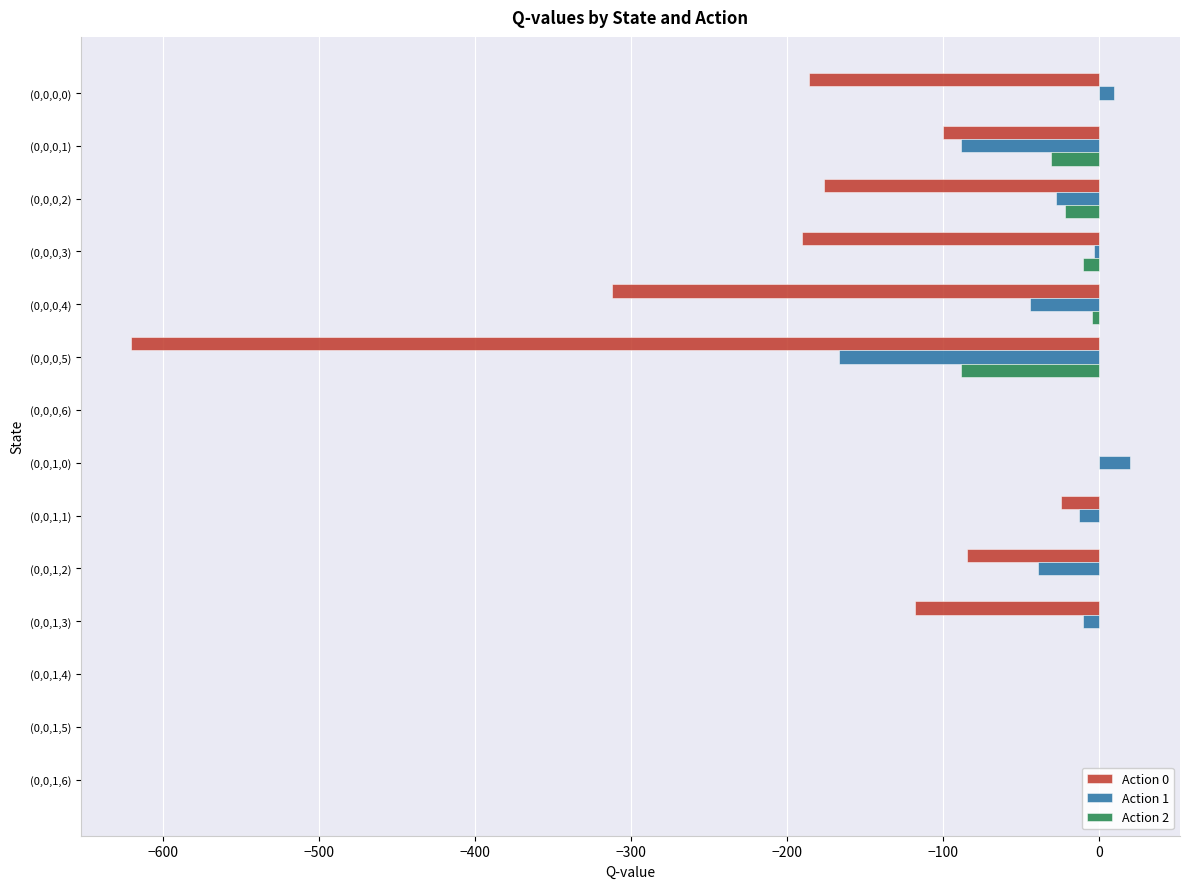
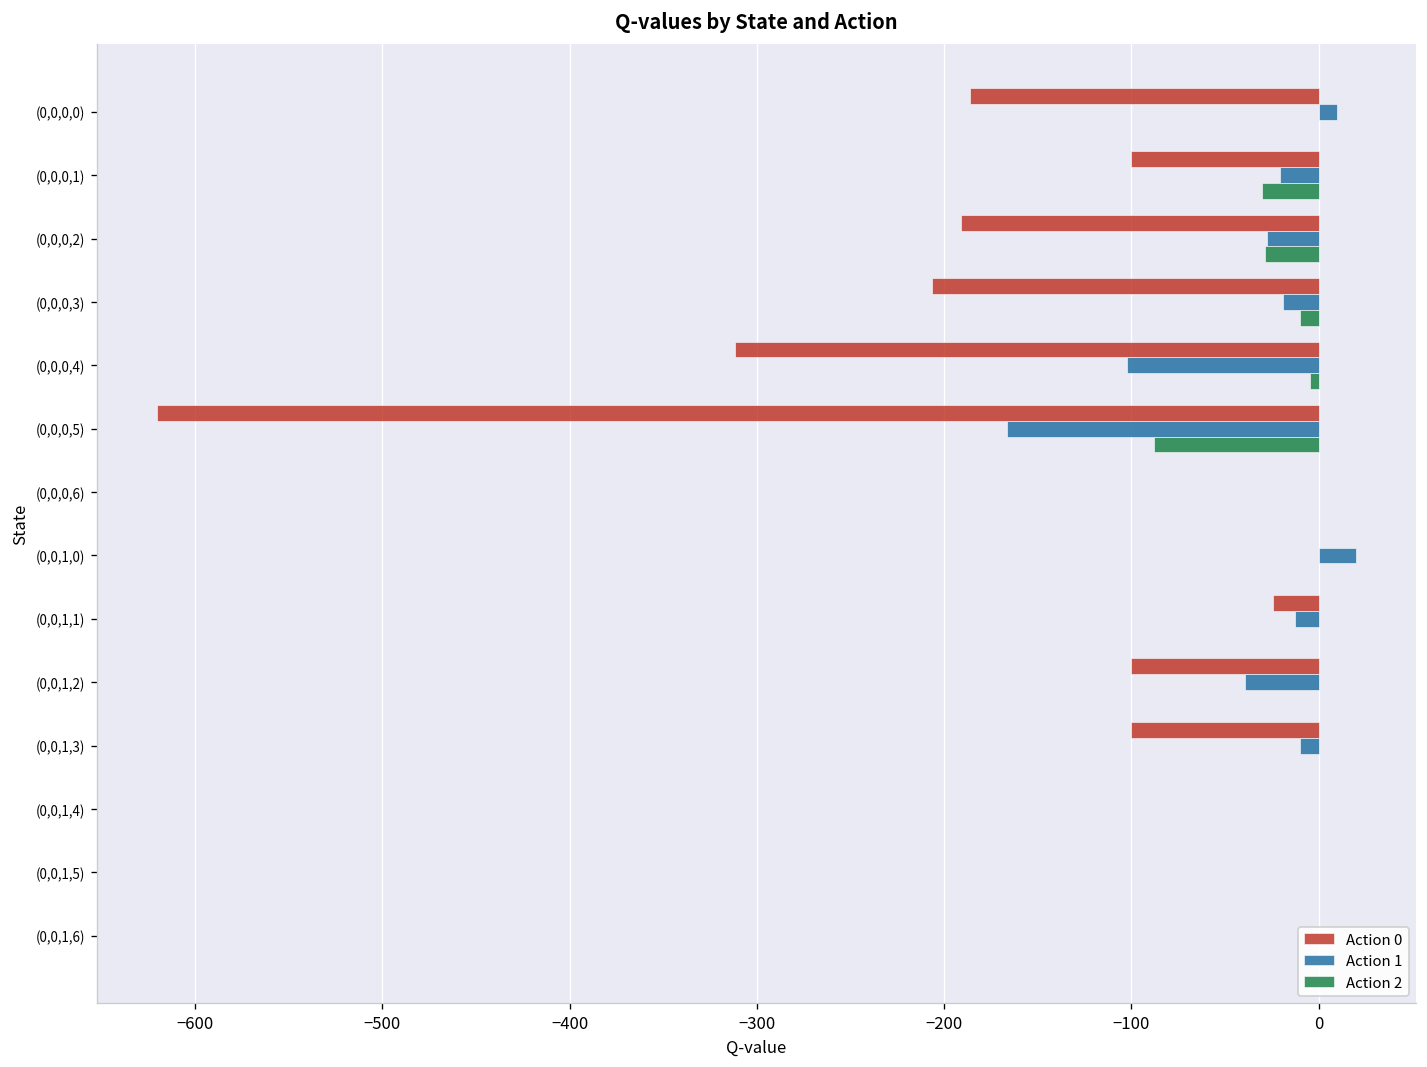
  {
    "Action 0": {
      "(0,0,0,0)": -186,
      "(0,0,0,1)": -100,
-     "(0,0,0,2)": -176,
-     "(0,0,0,3)": -190,
+     "(0,0,0,2)": -191,
+     "(0,0,0,3)": -206,
      "(0,0,0,4)": -312,
      "(0,0,0,5)": -620,
      "(0,0,0,6)": 0,
      "(0,0,1,0)": 0,
      "(0,0,1,1)": -25,
-     "(0,0,1,2)": -84,
-     "(0,0,1,3)": -118,
+     "(0,0,1,2)": -100,
+     "(0,0,1,3)": -100,
      "(0,0,1,4)": 0,
      "(0,0,1,5)": 0,
      "(0,0,1,6)": 0
    },
    "Action 1": {
      "(0,0,0,0)": 10,
-     "(0,0,0,1)": -89,
+     "(0,0,0,1)": -21,
      "(0,0,0,2)": -28,
-     "(0,0,0,3)": -3,
-     "(0,0,0,4)": -44,
+     "(0,0,0,3)": -19,
+     "(0,0,0,4)": -102,
      "(0,0,0,5)": -166,
      "(0,0,0,6)": 0,
      "(0,0,1,0)": 20,
      "(0,0,1,1)": -13,
      "(0,0,1,2)": -39,
      "(0,0,1,3)": -10,
      "(0,0,1,4)": 0,
      "(0,0,1,5)": 0
    },
    "Action 2": {
      "(0,0,0,0)": 0,
      "(0,0,0,1)": -30,
-     "(0,0,0,2)": -22,
+     "(0,0,0,2)": -29,
      "(0,0,0,3)": -10,
      "(0,0,0,4)": -4,
      "(0,0,0,5)": -88,
      "(0,0,0,6)": 0,
      "(0,0,1,0)": 0,
      "(0,0,1,1)": 0,
      "(0,0,1,2)": 0,
      "(0,0,1,3)": 0,
      "(0,0,1,4)": 0,
      "(0,0,1,5)": 0
    }
  }
